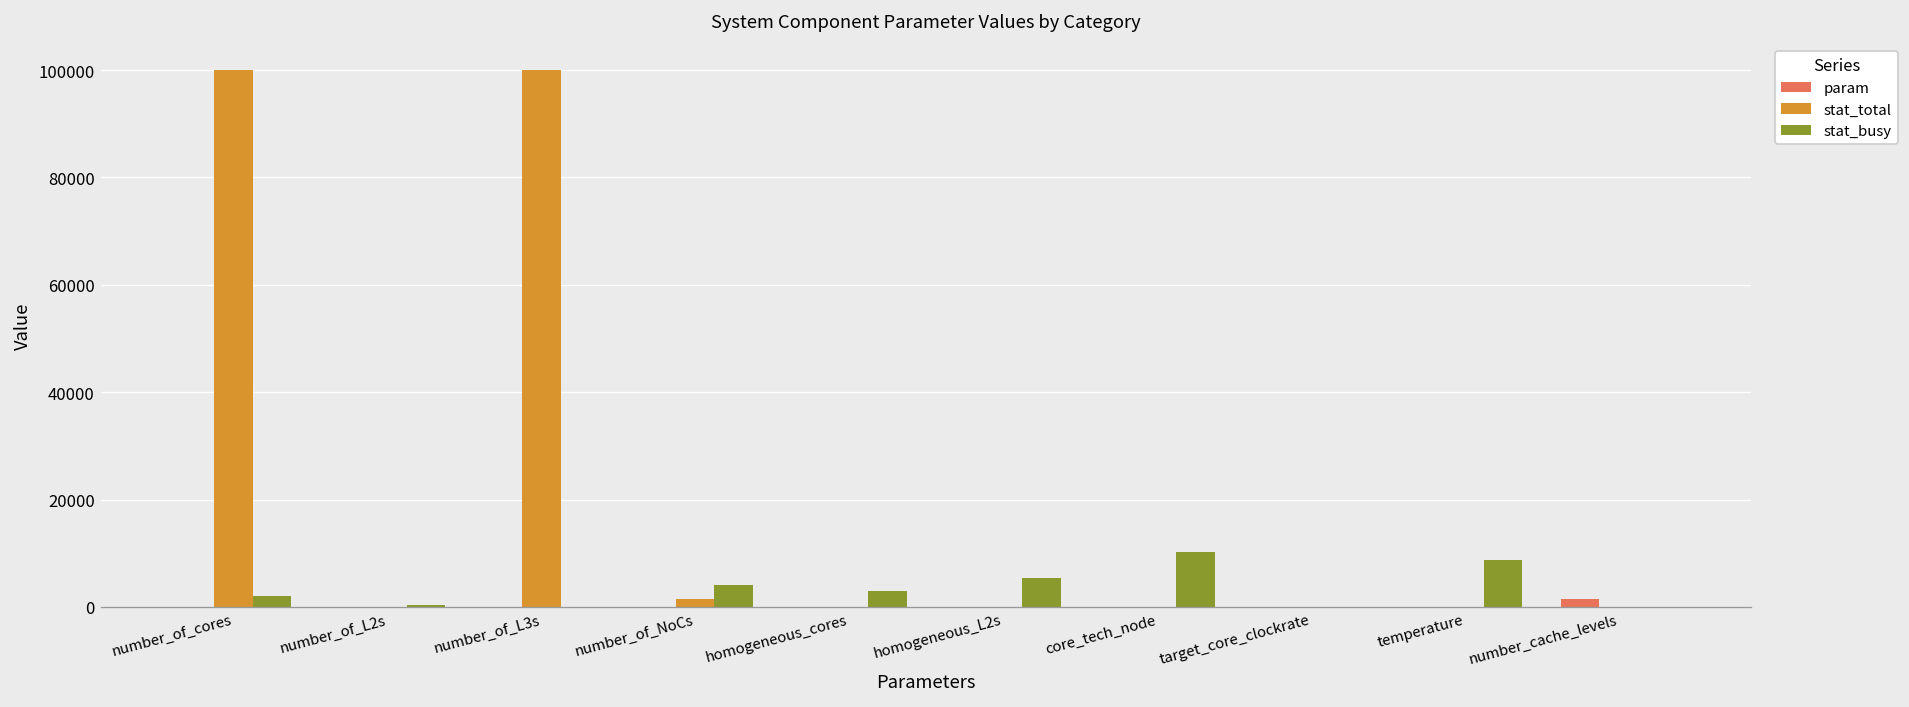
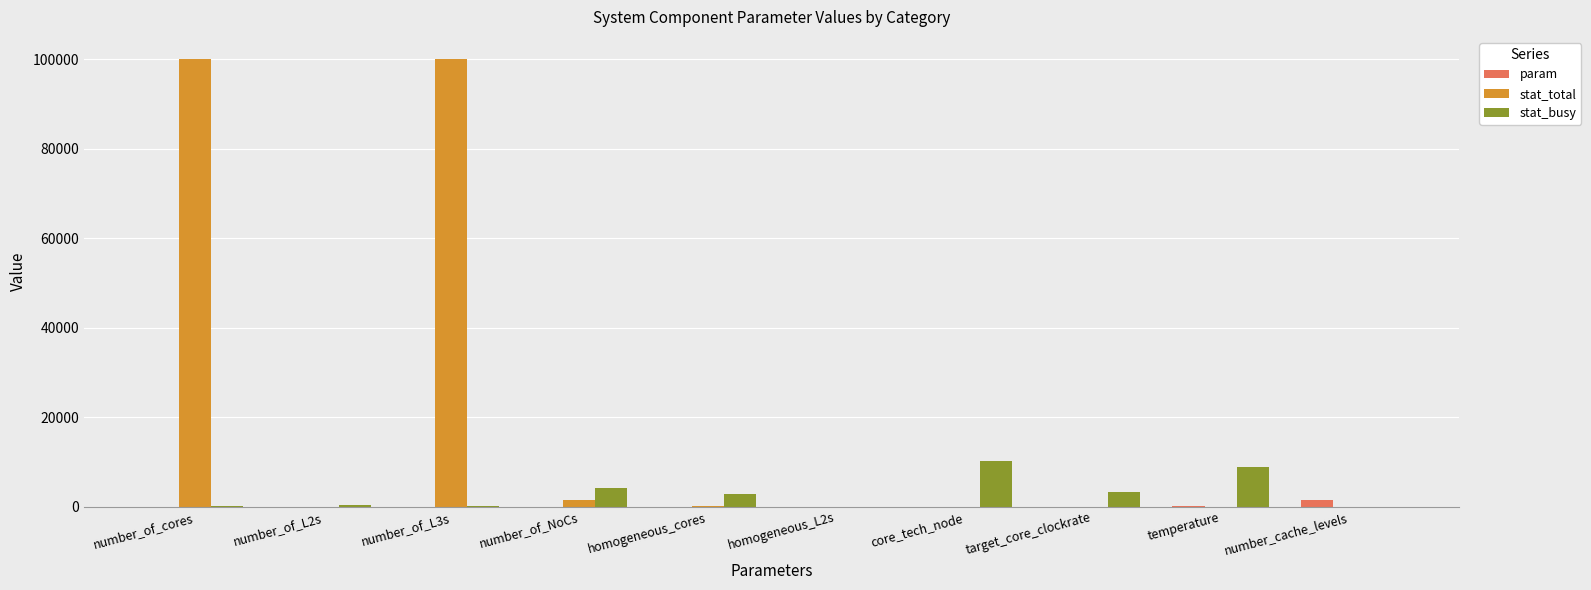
  {
    "stat_busy": {
-     "number_of_cores": 2000,
+     "number_of_cores": 0,
      "number_of_NoCs": 4000,
      "homogeneous_cores": 3000,
-     "homogeneous_L2s": 5000,
+     "homogeneous_L2s": 0,
      "core_tech_node": 10000,
-     "target_core_clockrate": 0,
+     "target_core_clockrate": 3000,
      "temperature": 9000
    }
  }
